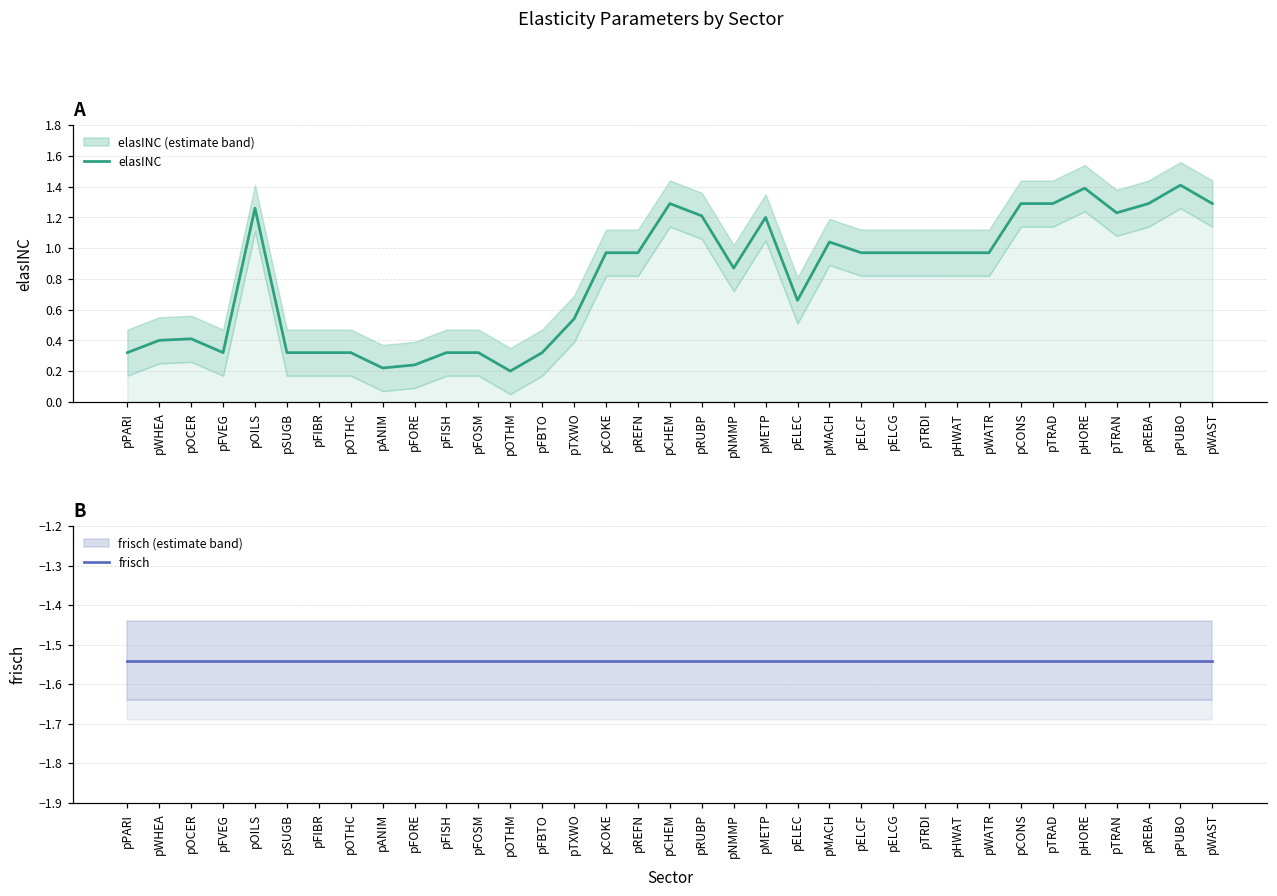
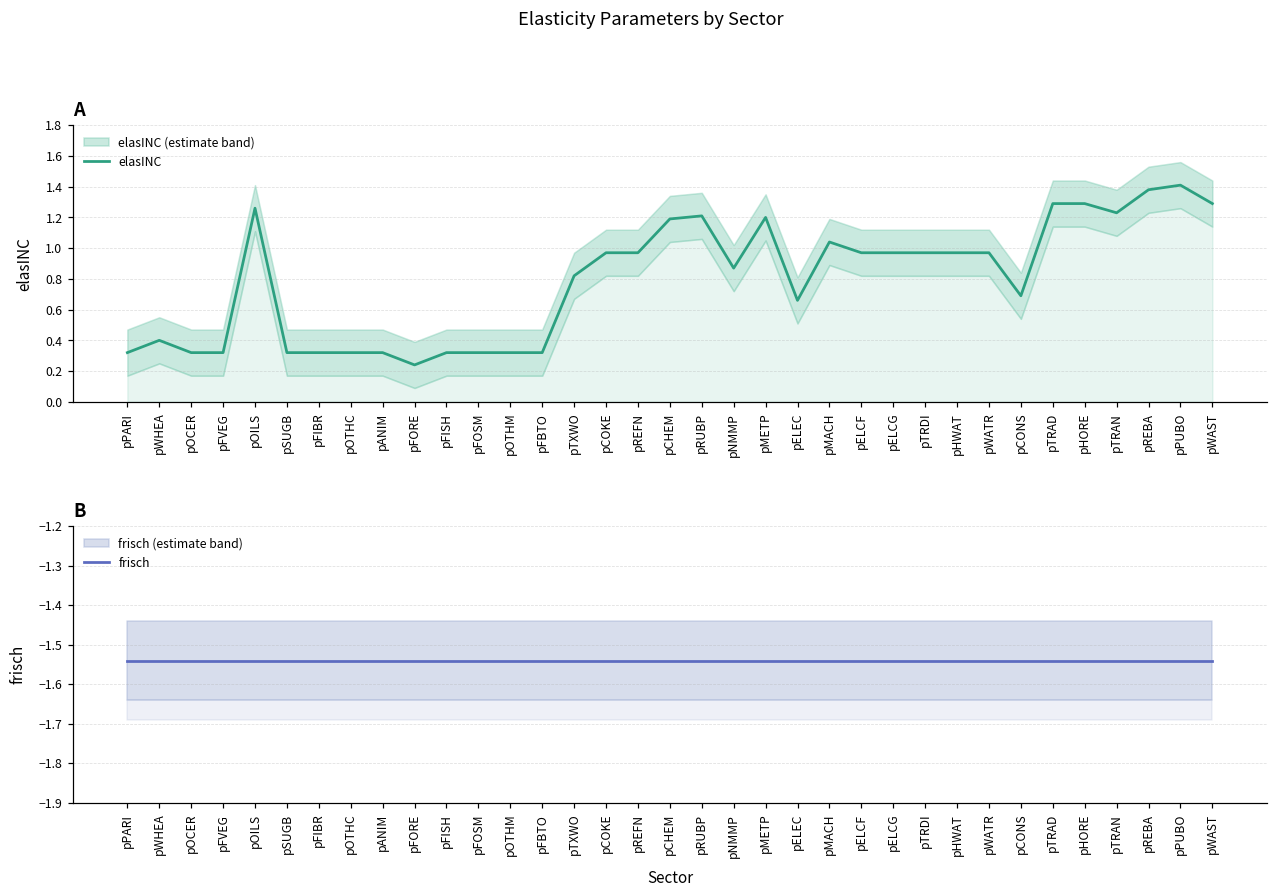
  {
    "A": {
      "elasINC": {
        "pPARI": 0.32,
        "pWHEA": 0.40,
-       "pOCER": 0.41,
+       "pOCER": 0.32,
        "pFVEG": 0.32,
        "pOILS": 1.26,
        "pSUGB": 0.32,
        "pFIBR": 0.32,
        "pOTHC": 0.32,
-       "pANIM": 0.22,
+       "pANIM": 0.32,
        "pFORE": 0.24,
        "pFISH": 0.32,
        "pFOSM": 0.32,
-       "pOTHM": 0.20,
+       "pOTHM": 0.32,
        "pFBTO": 0.32,
-       "pTXWO": 0.54,
+       "pTXWO": 0.82,
        "pCOKE": 0.97,
        "pREFN": 0.97,
-       "pCHEM": 1.29,
+       "pCHEM": 1.19,
        "pRUBP": 1.21,
        "pNMMP": 0.87,
        "pMETP": 1.20,
        "pELEC": 0.66,
        "pMACH": 1.04,
        "pELCF": 0.97,
        "pELCG": 0.97,
        "pTRDI": 0.97,
        "pHWAT": 0.97,
        "pWATR": 0.97,
-       "pCONS": 1.29,
+       "pCONS": 0.69,
        "pTRAD": 1.29,
-       "pHORE": 1.39,
+       "pHORE": 1.29,
        "pTRAN": 1.23,
-       "pREBA": 1.29,
+       "pREBA": 1.38,
        "pPUBO": 1.41,
        "pWAST": 1.29
      }
    },
    "B": {
      "frisch": {
        "pPARI": -1.54,
        "pWHEA": -1.54,
        "pOCER": -1.54,
        "pFVEG": -1.54,
        "pOILS": -1.54,
        "pSUGB": -1.54,
        "pFIBR": -1.54,
        "pOTHC": -1.54,
        "pANIM": -1.54,
        "pFORE": -1.54,
        "pFISH": -1.54,
        "pFOSM": -1.54,
        "pOTHM": -1.54,
        "pFBTO": -1.54,
        "pTXWO": -1.54,
        "pCOKE": -1.54,
        "pREFN": -1.54,
        "pCHEM": -1.54,
        "pRUBP": -1.54,
        "pNMMP": -1.54,
        "pMETP": -1.54,
        "pELEC": -1.54,
        "pMACH": -1.54,
        "pELCF": -1.54,
        "pELCG": -1.54,
        "pTRDI": -1.54,
        "pHWAT": -1.54,
        "pWATR": -1.54,
        "pCONS": -1.54,
        "pTRAD": -1.54,
        "pHORE": -1.54,
        "pTRAN": -1.54,
        "pREBA": -1.54,
        "pPUBO": -1.54,
        "pWAST": -1.54
      }
    }
  }
